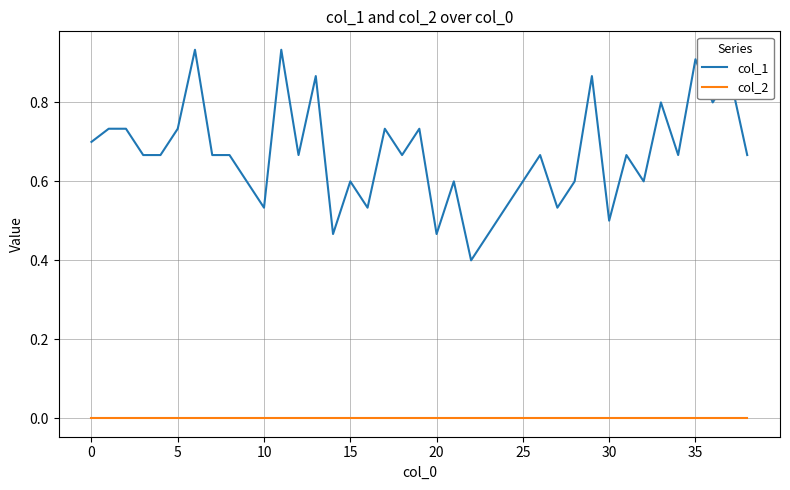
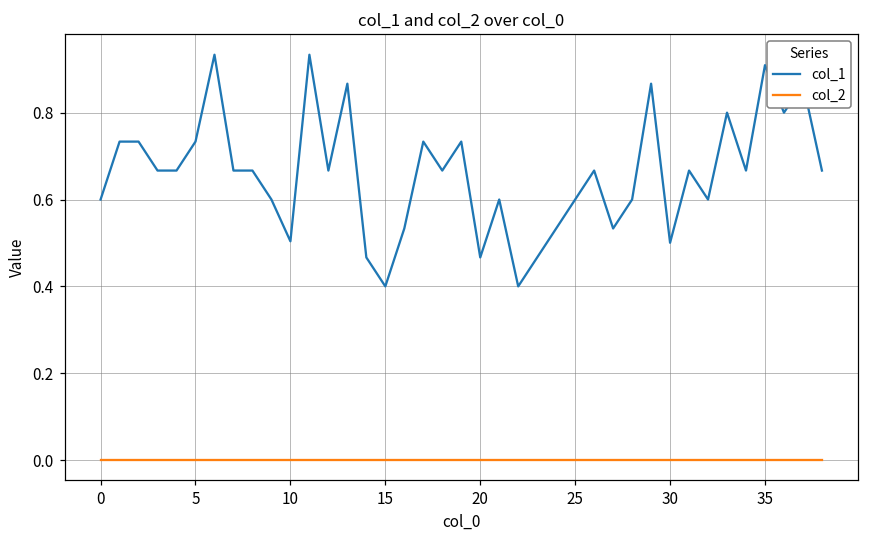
  {
    "col_1": {
-     "0": 0.7,
+     "0": 0.6,
      "5": 0.73,
-     "10": 0.53,
-     "15": 0.6,
+     "10": 0.50,
+     "15": 0.4,
      "20": 0.47,
      "25": 0.60,
      "30": 0.50,
      "35": 0.91
    },
    "col_2": {
      "0": 0.00,
      "5": 0.00,
      "10": 0.00,
      "15": 0.00,
      "20": 0.00,
      "25": 0.00,
      "30": 0.00,
      "35": 0.00
    }
  }
